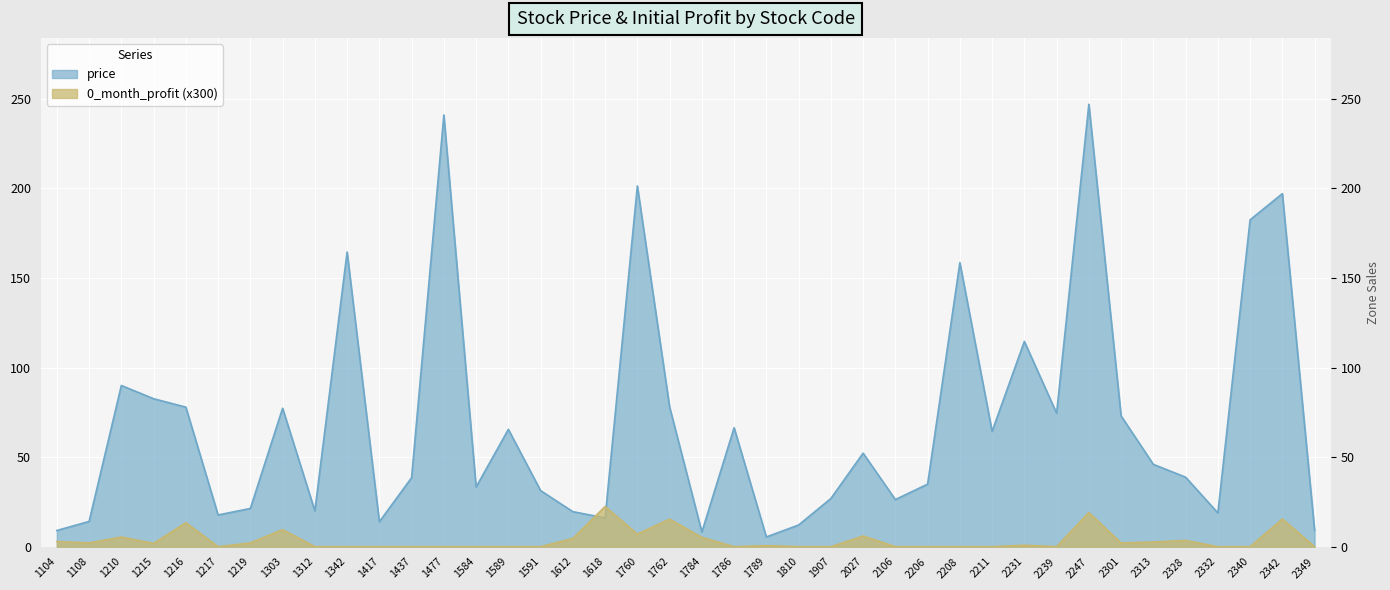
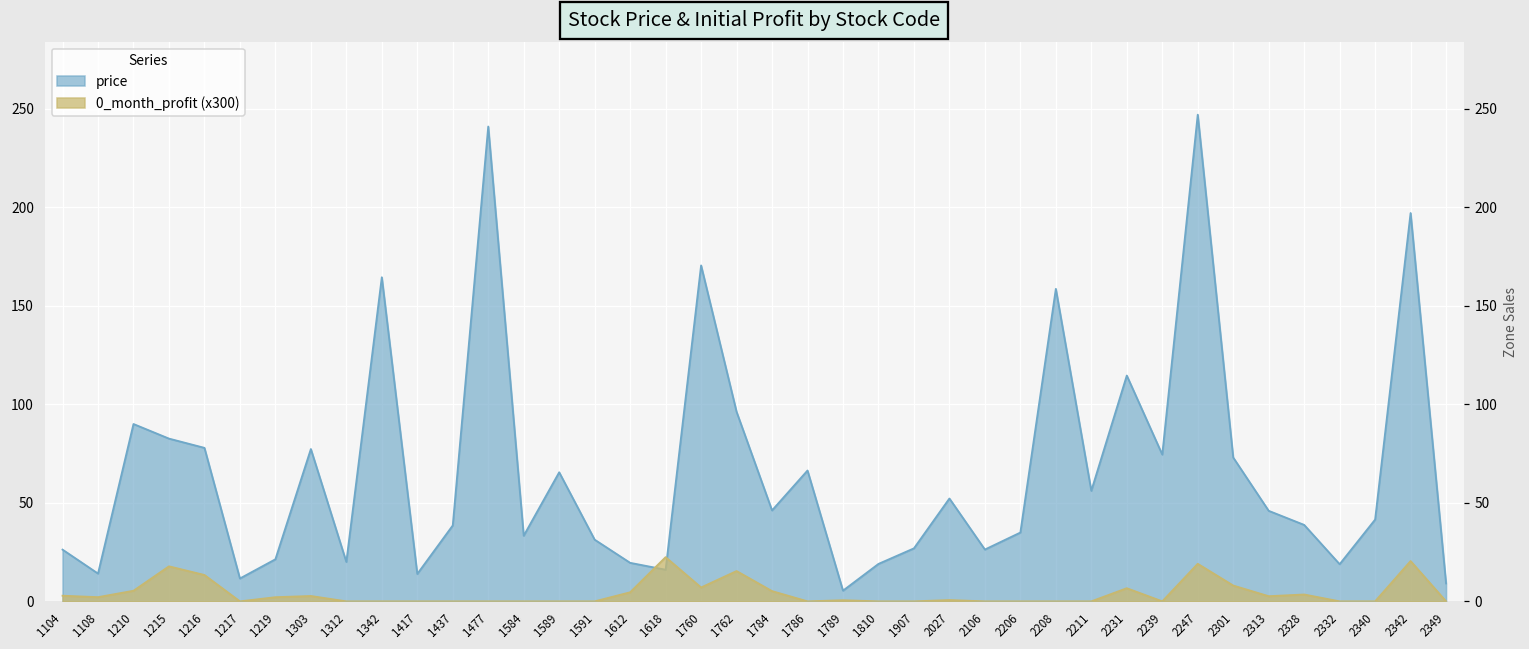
  {
    "price": {
-     "1104": 9,
+     "1104": 26,
      "1108": 14,
      "1210": 90,
      "1215": 83,
      "1216": 78,
-     "1217": 18,
+     "1217": 12,
      "1219": 21,
      "1303": 77,
      "1312": 20,
      "1342": 165,
      "1417": 14,
      "1437": 39,
      "1477": 241,
      "1584": 33,
      "1589": 66,
      "1591": 31,
      "1612": 20,
      "1618": 16,
-     "1760": 201,
-     "1762": 78,
-     "1784": 8,
+     "1760": 171,
+     "1762": 96,
+     "1784": 46,
      "1786": 66,
      "1789": 5,
-     "1810": 12,
+     "1810": 19,
      "1907": 27,
      "2027": 52,
      "2106": 26,
      "2206": 35,
      "2208": 159,
-     "2211": 64,
+     "2211": 56,
      "2231": 115,
      "2239": 75,
      "2247": 247,
      "2301": 73,
      "2313": 46,
      "2328": 39,
      "2332": 19,
-     "2340": 183,
+     "2340": 42,
      "2342": 197,
      "2349": 9
    },
    "0_month_profit (x300)": {
      "1104": 3,
      "1108": 2,
      "1210": 5,
-     "1215": 2,
+     "1215": 18,
      "1216": 13,
      "1217": 0,
      "1219": 2,
-     "1303": 10,
+     "1303": 3,
      "1312": 0,
      "1342": 0,
      "1417": 0,
      "1437": 0,
      "1477": 0,
      "1584": 0,
      "1589": 0,
      "1591": 0,
      "1612": 5,
      "1618": 22,
      "1760": 7,
      "1762": 15,
      "1784": 5,
      "1786": 0,
      "1789": 1,
      "1810": 0,
      "1907": 0,
-     "2027": 6,
+     "2027": 1,
      "2106": 0,
      "2206": 0,
      "2208": 0,
      "2211": 0,
-     "2231": 1,
+     "2231": 7,
      "2239": 0,
      "2247": 19,
-     "2301": 2,
+     "2301": 8,
      "2313": 3,
      "2328": 3,
      "2332": 0,
      "2340": 0,
-     "2342": 15,
+     "2342": 20,
      "2349": 0
    }
  }
